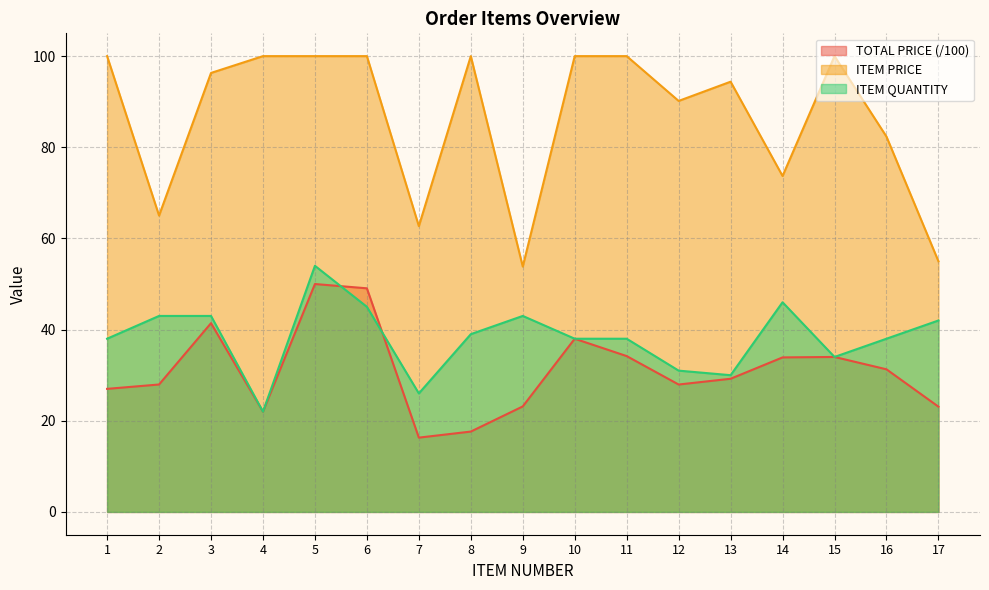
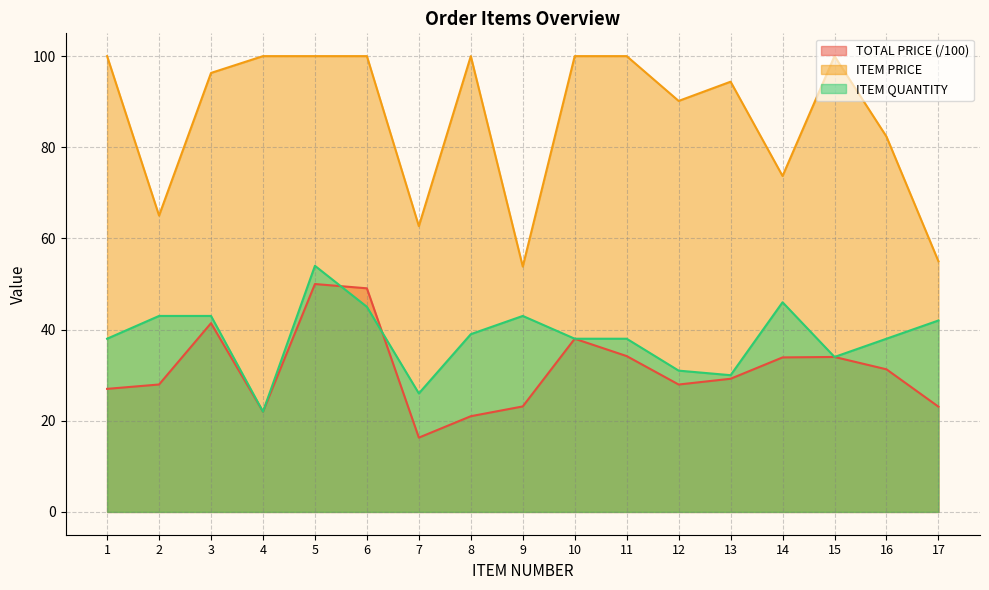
  {
    "TOTAL PRICE (/100)": {
      "1": 27,
      "2": 28,
      "3": 41,
      "5": 50,
      "6": 49,
      "7": 16,
-     "8": 18,
+     "8": 21,
      "9": 23,
      "11": 34,
      "12": 28,
      "13": 29,
      "14": 34,
      "16": 31,
      "17": 23
    },
    "ITEM PRICE": {
      "1": 100,
      "2": 65,
      "3": 96,
      "4": 100,
      "5": 100,
      "6": 100,
      "7": 63,
      "8": 100,
      "9": 54,
      "10": 100,
      "11": 100,
      "12": 90,
      "13": 94,
      "14": 74,
      "16": 82,
      "17": 55
    },
    "ITEM QUANTITY": {
      "1": 38,
      "2": 43,
      "3": 43,
      "5": 54,
      "6": 45,
      "7": 26,
      "8": 39,
      "9": 43,
      "11": 38,
      "12": 31,
      "13": 30,
      "14": 46,
      "16": 38,
      "17": 42
    }
  }
